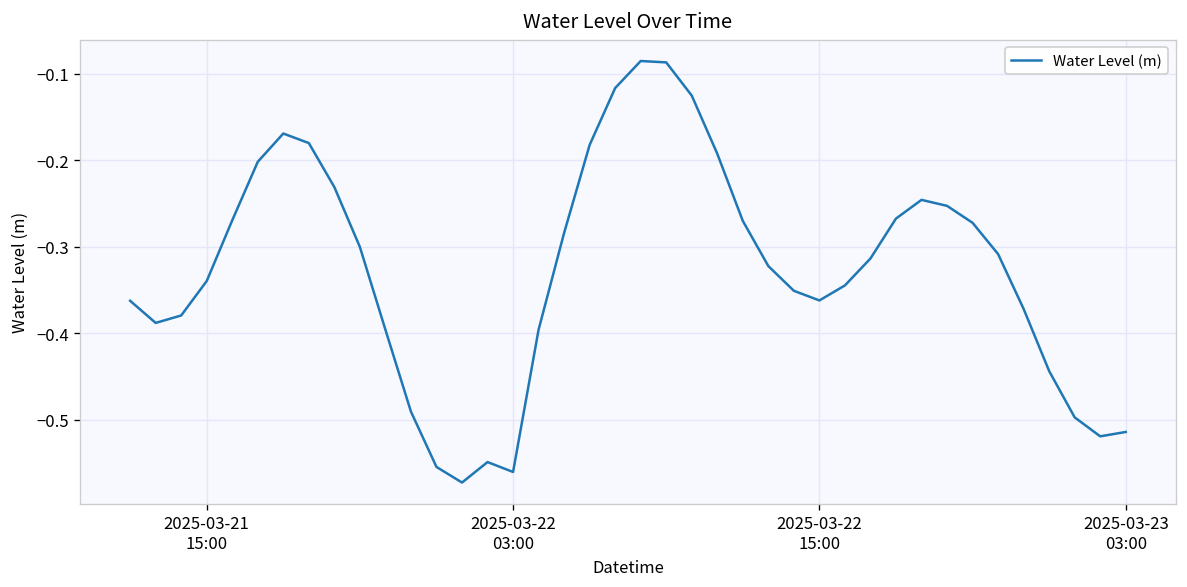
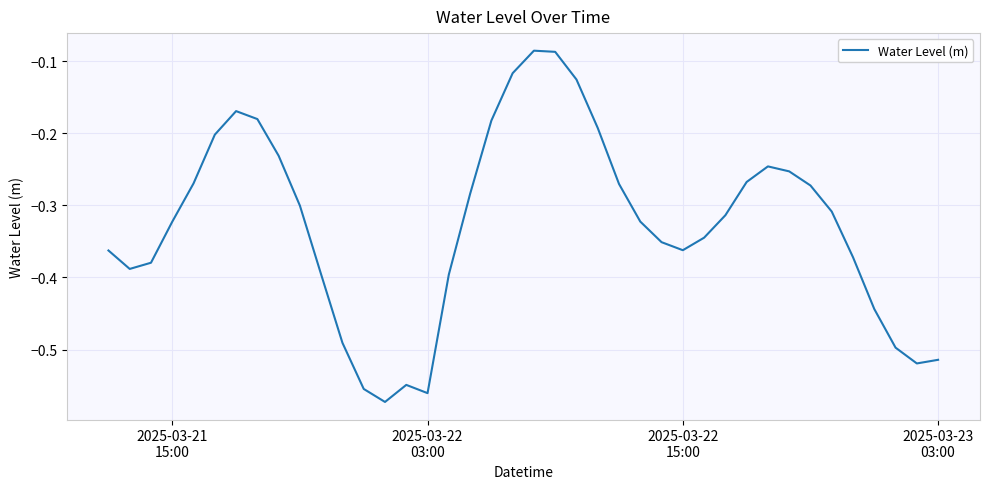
  {
-   "2025-03-21 15:00": -0.34,
+   "2025-03-21 15:00": -0.32,
    "2025-03-22 03:00": -0.56,
    "2025-03-22 15:00": -0.36,
    "2025-03-23 03:00": -0.51
  }
